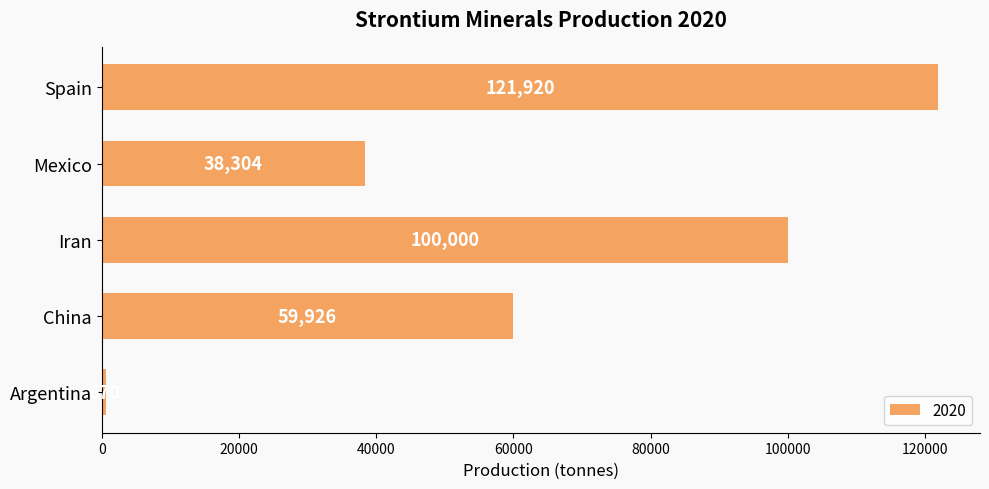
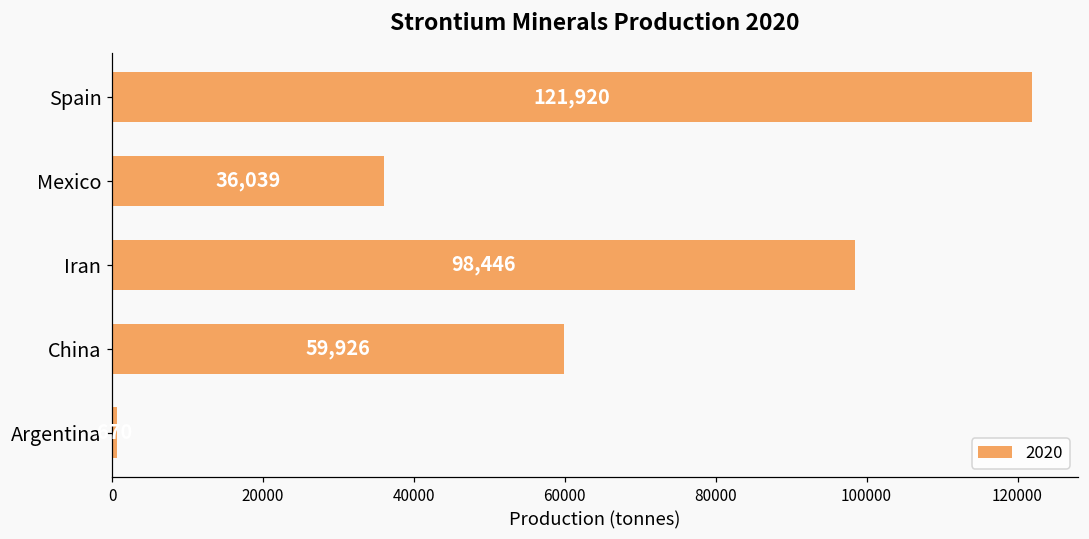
  {
    "Spain": "121,920",
-   "Mexico": "38,304",
-   "Iran": "100,000",
+   "Mexico": "36,039",
+   "Iran": "98,446",
    "China": "59,926"
  }
